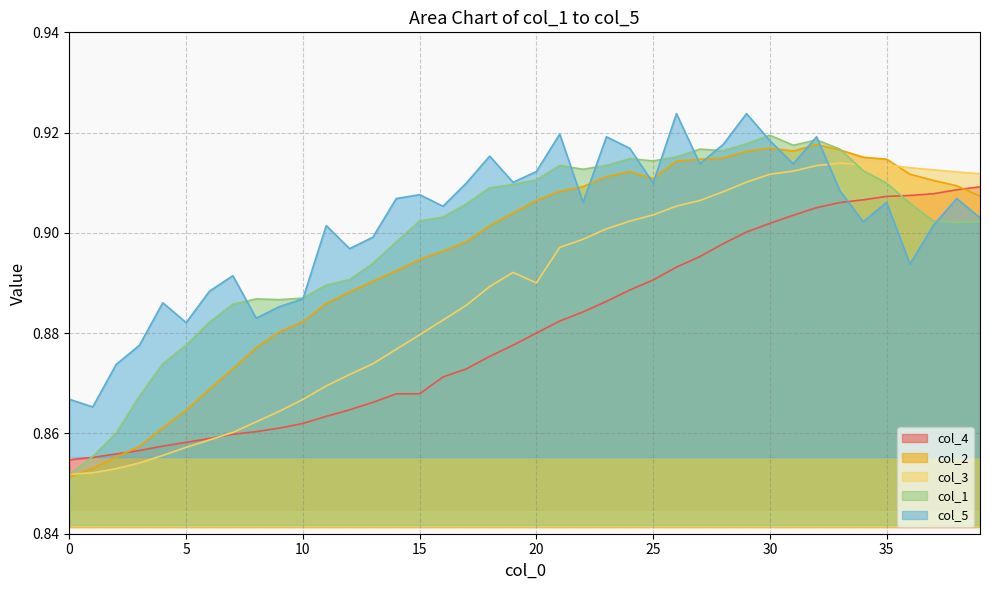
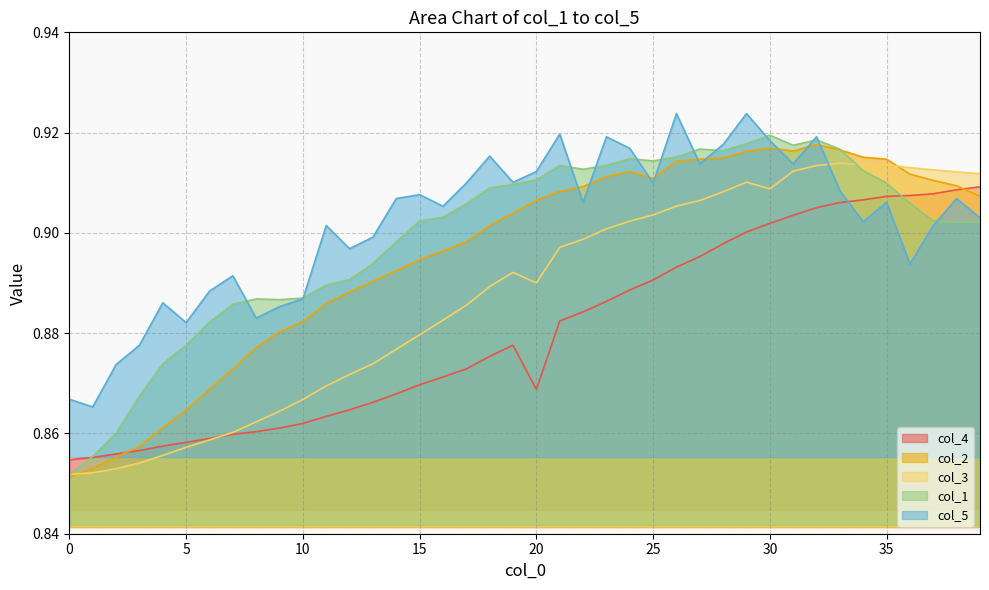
  {
    "col_4": {
      "0": 0.855,
      "5": 0.858,
      "10": 0.862,
-     "15": 0.868,
-     "20": 0.880,
+     "15": 0.870,
+     "20": 0.869,
      "25": 0.891,
      "30": 0.902,
      "35": 0.907
    },
    "col_2": {
      "5": 0.865,
      "10": 0.882,
      "15": 0.895,
      "20": 0.906,
      "25": 0.911,
      "30": 0.917,
      "35": 0.915
    },
    "col_3": {
      "5": 0.857,
      "10": 0.867,
      "15": 0.880,
      "20": 0.890,
      "25": 0.904,
-     "30": 0.912,
+     "30": 0.909,
      "35": 0.914
    },
    "col_1": {
      "5": 0.878,
      "15": 0.902,
      "20": 0.911,
      "25": 0.914,
      "30": 0.919,
      "35": 0.910
    },
    "col_5": {
      "0": 0.867,
      "5": 0.882,
      "15": 0.908,
      "20": 0.912,
      "25": 0.910,
      "30": 0.918,
      "35": 0.906
    }
  }
